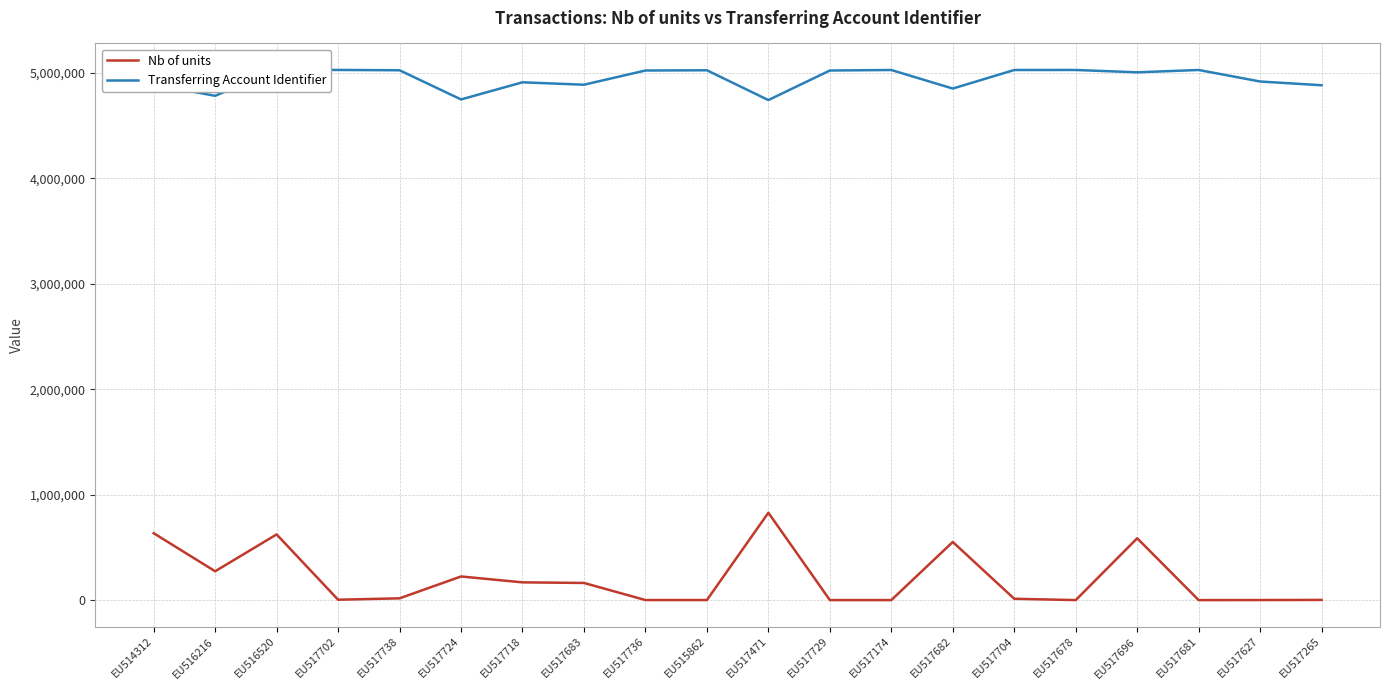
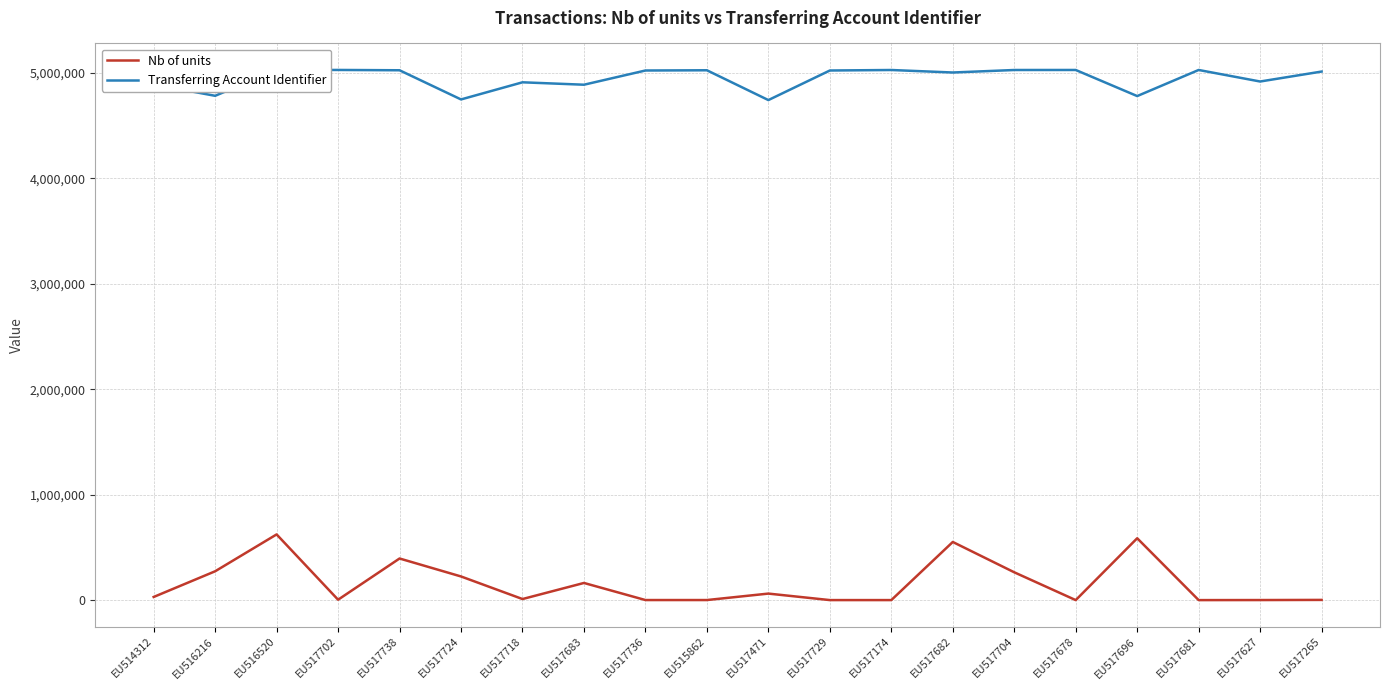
  {
    "Nb of units": {
-     "EU514312": "630,000",
+     "EU514312": "30,000",
      "EU516216": "270,000",
      "EU516520": "620,000",
      "EU517702": "0",
-     "EU517738": "20,000",
+     "EU517738": "390,000",
      "EU517724": "220,000",
-     "EU517718": "170,000",
+     "EU517718": "10,000",
      "EU517683": "160,000",
      "EU517736": "0",
      "EU515862": "0",
-     "EU517471": "830,000",
+     "EU517471": "60,000",
      "EU517729": "0",
      "EU517174": "0",
      "EU517682": "550,000",
-     "EU517704": "10,000",
+     "EU517704": "260,000",
      "EU517678": "0",
      "EU517696": "590,000",
      "EU517681": "0",
      "EU517627": "0",
      "EU517265": "0"
    },
    "Transferring Account Identifier": {
      "EU516216": "4,780,000",
      "EU517702": "5,030,000",
      "EU517738": "5,020,000",
      "EU517724": "4,750,000",
      "EU517718": "4,910,000",
      "EU517683": "4,890,000",
      "EU517736": "5,020,000",
      "EU515862": "5,020,000",
      "EU517471": "4,740,000",
      "EU517729": "5,020,000",
      "EU517174": "5,030,000",
-     "EU517682": "4,850,000",
+     "EU517682": "5,000,000",
      "EU517704": "5,030,000",
      "EU517678": "5,030,000",
-     "EU517696": "5,010,000",
+     "EU517696": "4,780,000",
      "EU517681": "5,030,000",
      "EU517627": "4,920,000",
-     "EU517265": "4,880,000"
+     "EU517265": "5,010,000"
    }
  }
